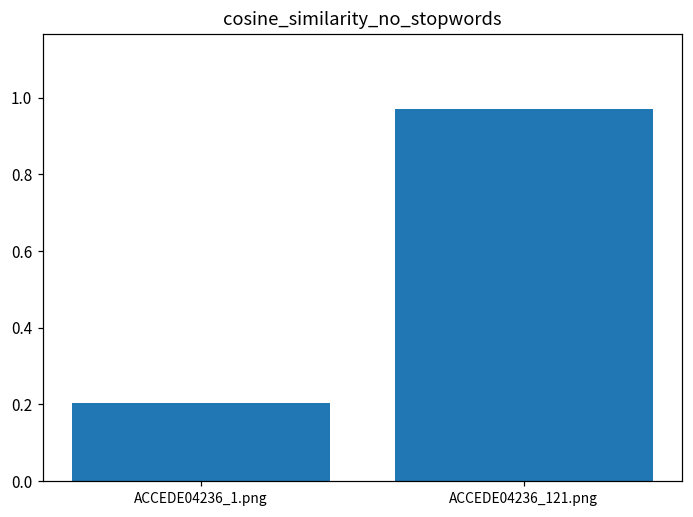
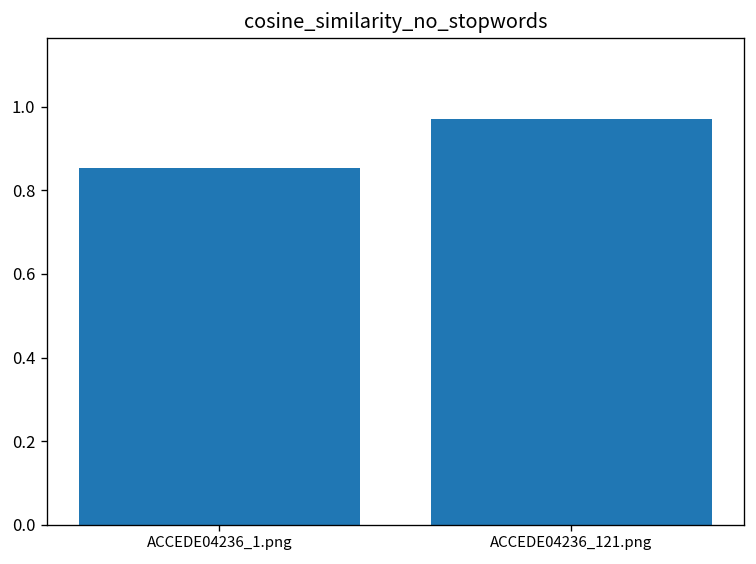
  {
-   "ACCEDE04236_1.png": 0.20,
+   "ACCEDE04236_1.png": 0.85,
    "ACCEDE04236_121.png": 0.97
  }
